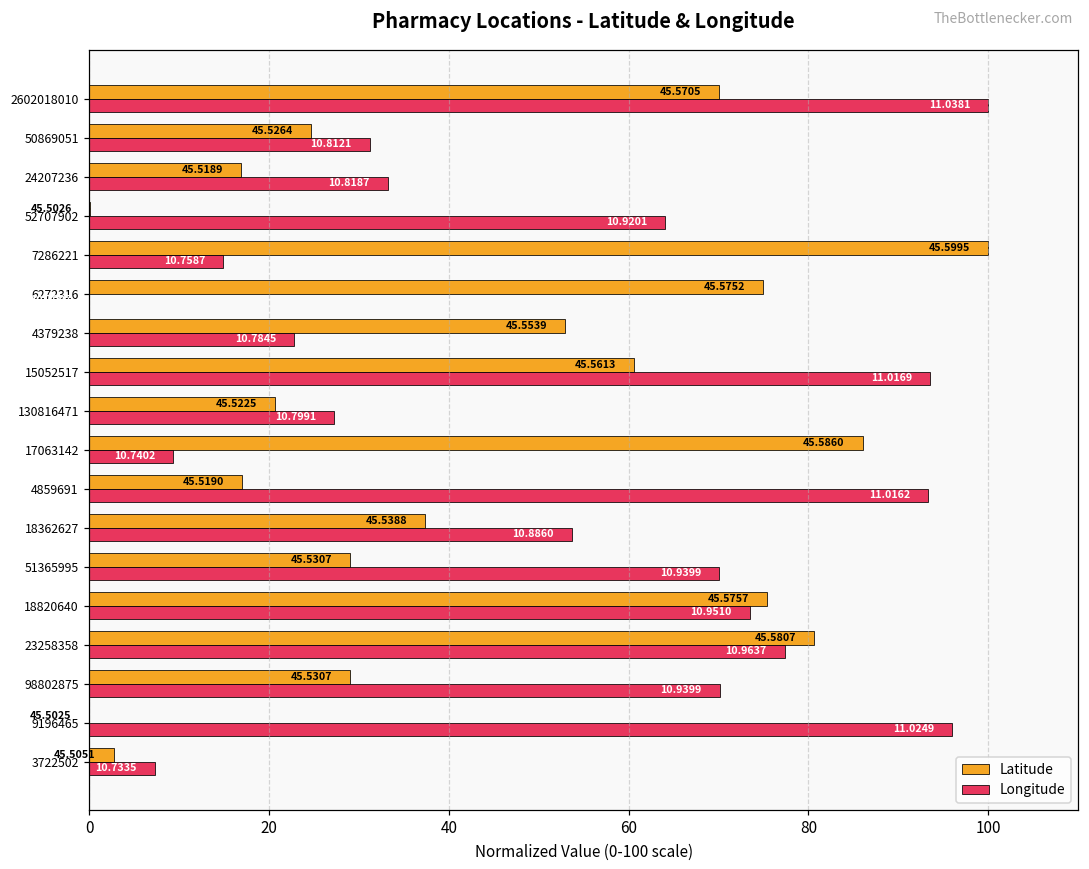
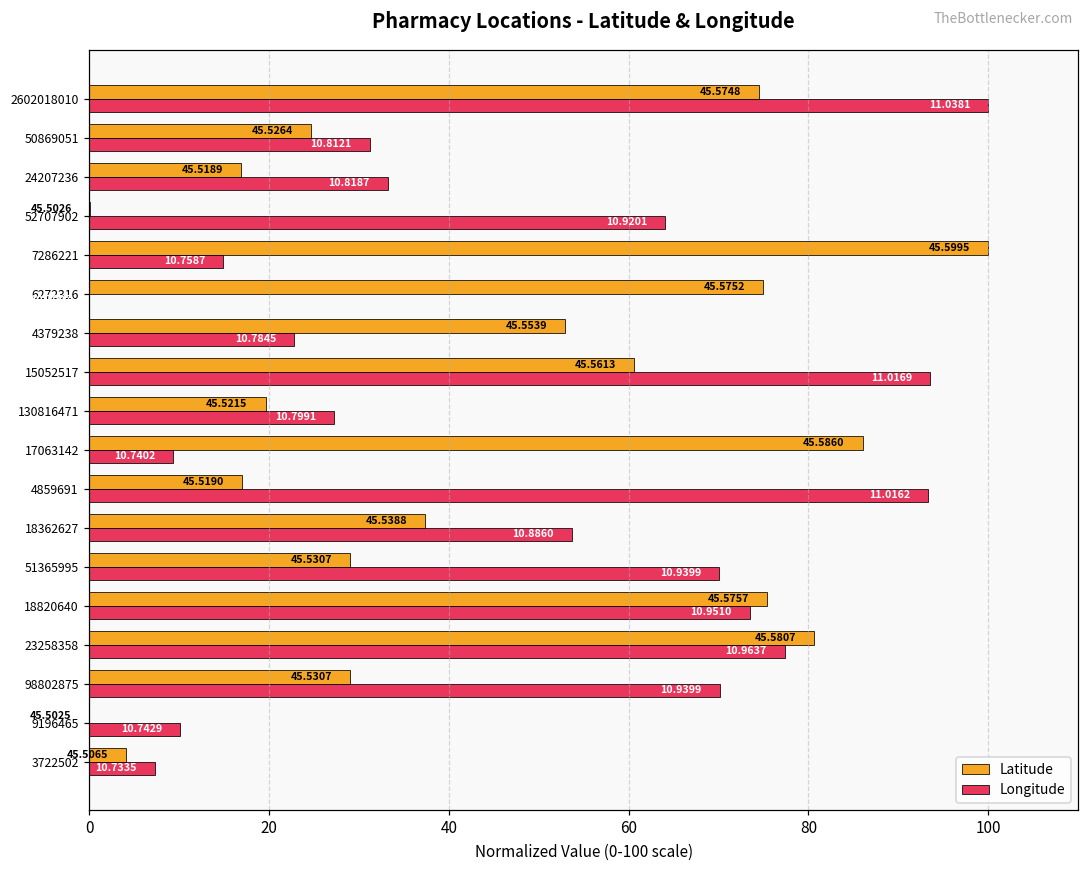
  {
    "Latitude": {
-     "2602018010": 45.5705,
-     "130816471": 45.5225,
-     "3722502": 45.5051
+     "2602018010": 45.5748,
+     "130816471": 45.5215,
+     "3722502": 45.5065
    },
    "Longitude": {
-     "9196465": 11.0249
+     "9196465": 10.7429
    }
  }
